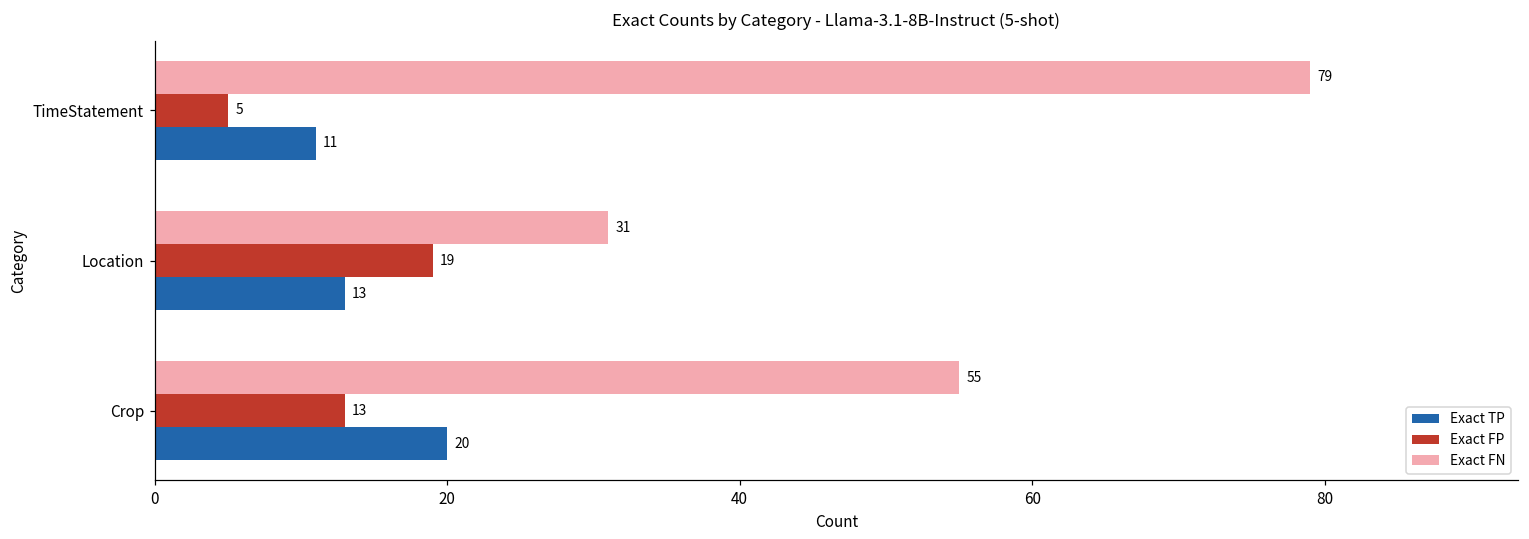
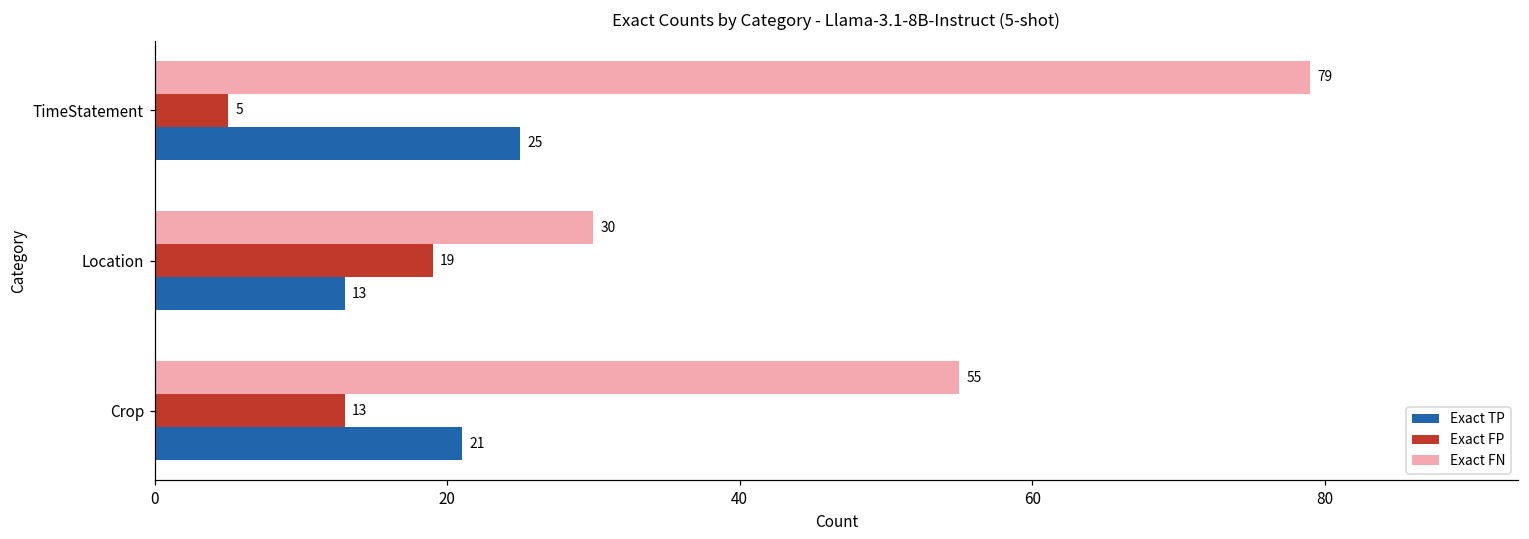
  {
    "Exact TP": {
-     "TimeStatement": 11,
+     "TimeStatement": 25,
      "Location": 13,
-     "Crop": 20
+     "Crop": 21
    },
    "Exact FP": {
      "TimeStatement": 5,
      "Location": 19,
      "Crop": 13
    },
    "Exact FN": {
      "TimeStatement": 79,
-     "Location": 31,
+     "Location": 30,
      "Crop": 55
    }
  }
